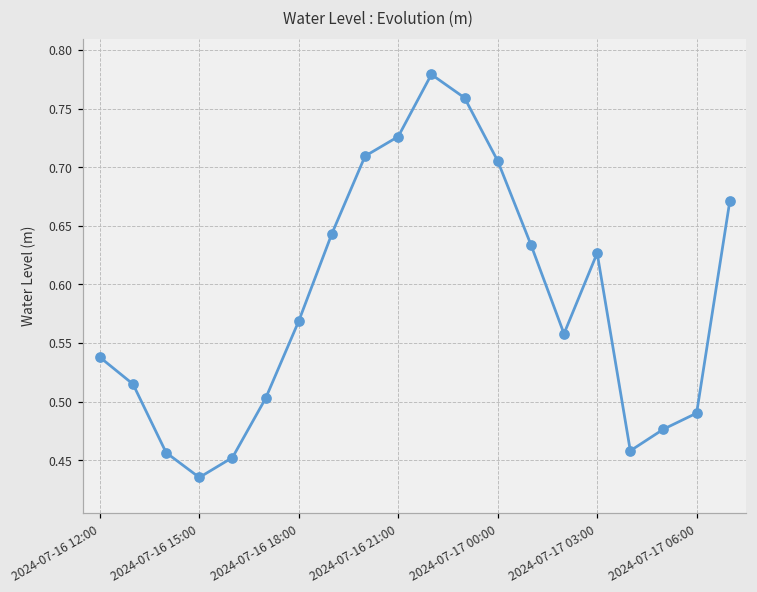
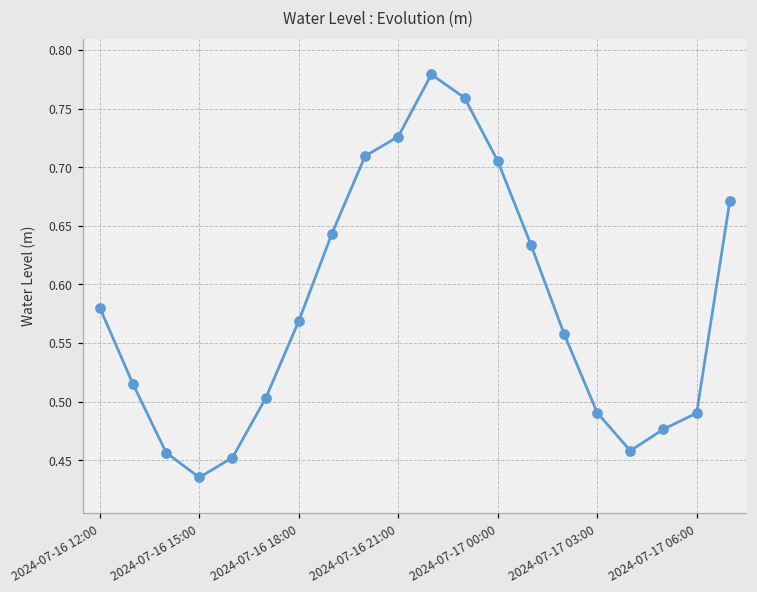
  {
-   "2024-07-16 12:00": 0.538,
+   "2024-07-16 12:00": 0.580,
    "2024-07-16 15:00": 0.435,
    "2024-07-16 18:00": 0.569,
    "2024-07-16 21:00": 0.726,
    "2024-07-17 00:00": 0.705,
-   "2024-07-17 03:00": 0.627,
+   "2024-07-17 03:00": 0.491,
    "2024-07-17 06:00": 0.490
  }
